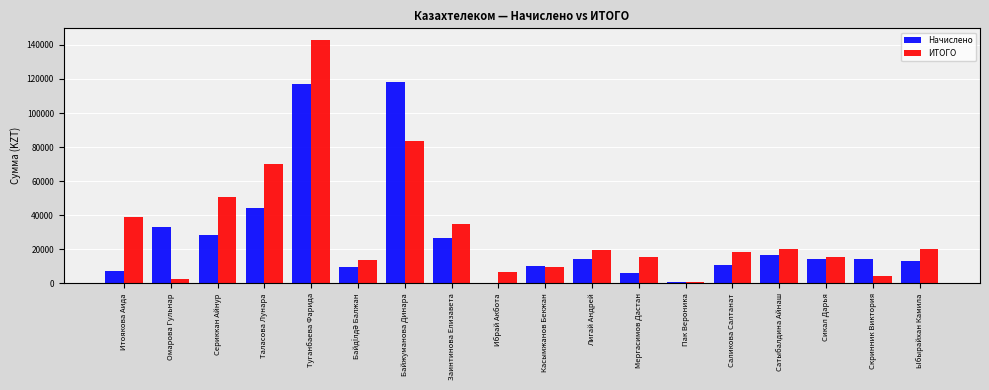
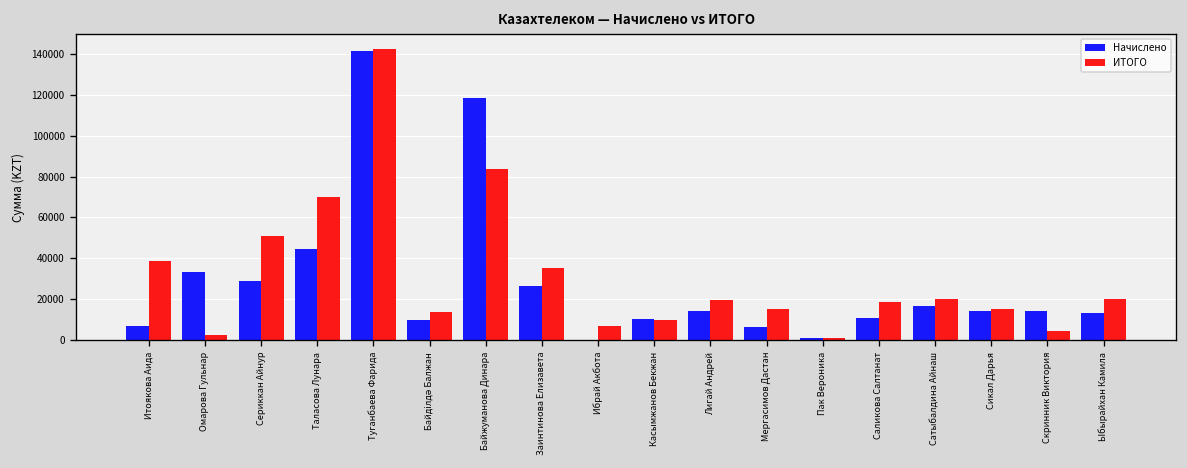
  {
    "Начислено": {
      "Итоякова Аида": 7000,
      "Омарова Гульнар": 33000,
      "Сериккан Айнур": 29000,
      "Таласова Лунара": 45000,
-     "Туганбаева Фарида": 117000,
+     "Туганбаева Фарида": 142000,
      "Байділдә Балжан": 10000,
      "Байжуманова Динара": 118000,
      "Заинтинова Елизавета": 26000,
      "Ибрай Акбота": 0,
      "Касымжанов Бекжан": 10000,
      "Лигай Андрей": 14000,
      "Мергасимов Дастан": 6000,
      "Саликова Салтанат": 11000,
      "Сатыбалдина Айнаш": 17000,
      "Сикал Дарья": 14000,
      "Скринник Виктория": 14000,
      "Ыбырайхан Камила": 13000
    },
    "ИТОГО": {
      "Итоякова Аида": 39000,
      "Омарова Гульнар": 3000,
      "Сериккан Айнур": 51000,
      "Таласова Лунара": 70000,
      "Туганбаева Фарида": 143000,
      "Байділдә Балжан": 14000,
      "Байжуманова Динара": 84000,
      "Заинтинова Елизавета": 35000,
      "Ибрай Акбота": 7000,
      "Касымжанов Бекжан": 10000,
      "Лигай Андрей": 19000,
      "Мергасимов Дастан": 15000,
      "Саликова Салтанат": 19000,
      "Сатыбалдина Айнаш": 20000,
      "Сикал Дарья": 15000,
      "Скринник Виктория": 5000,
      "Ыбырайхан Камила": 20000
    }
  }
